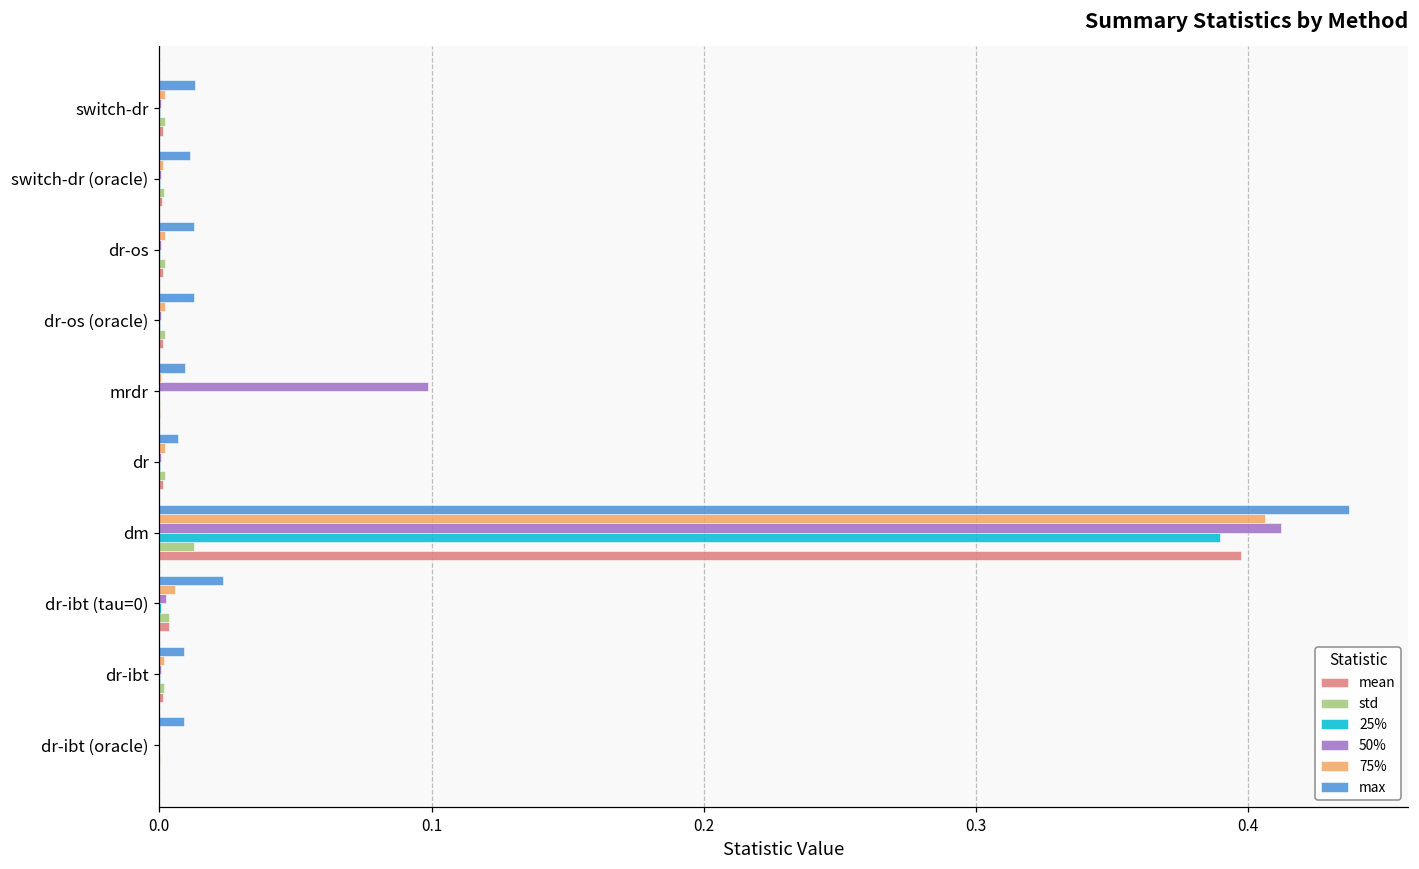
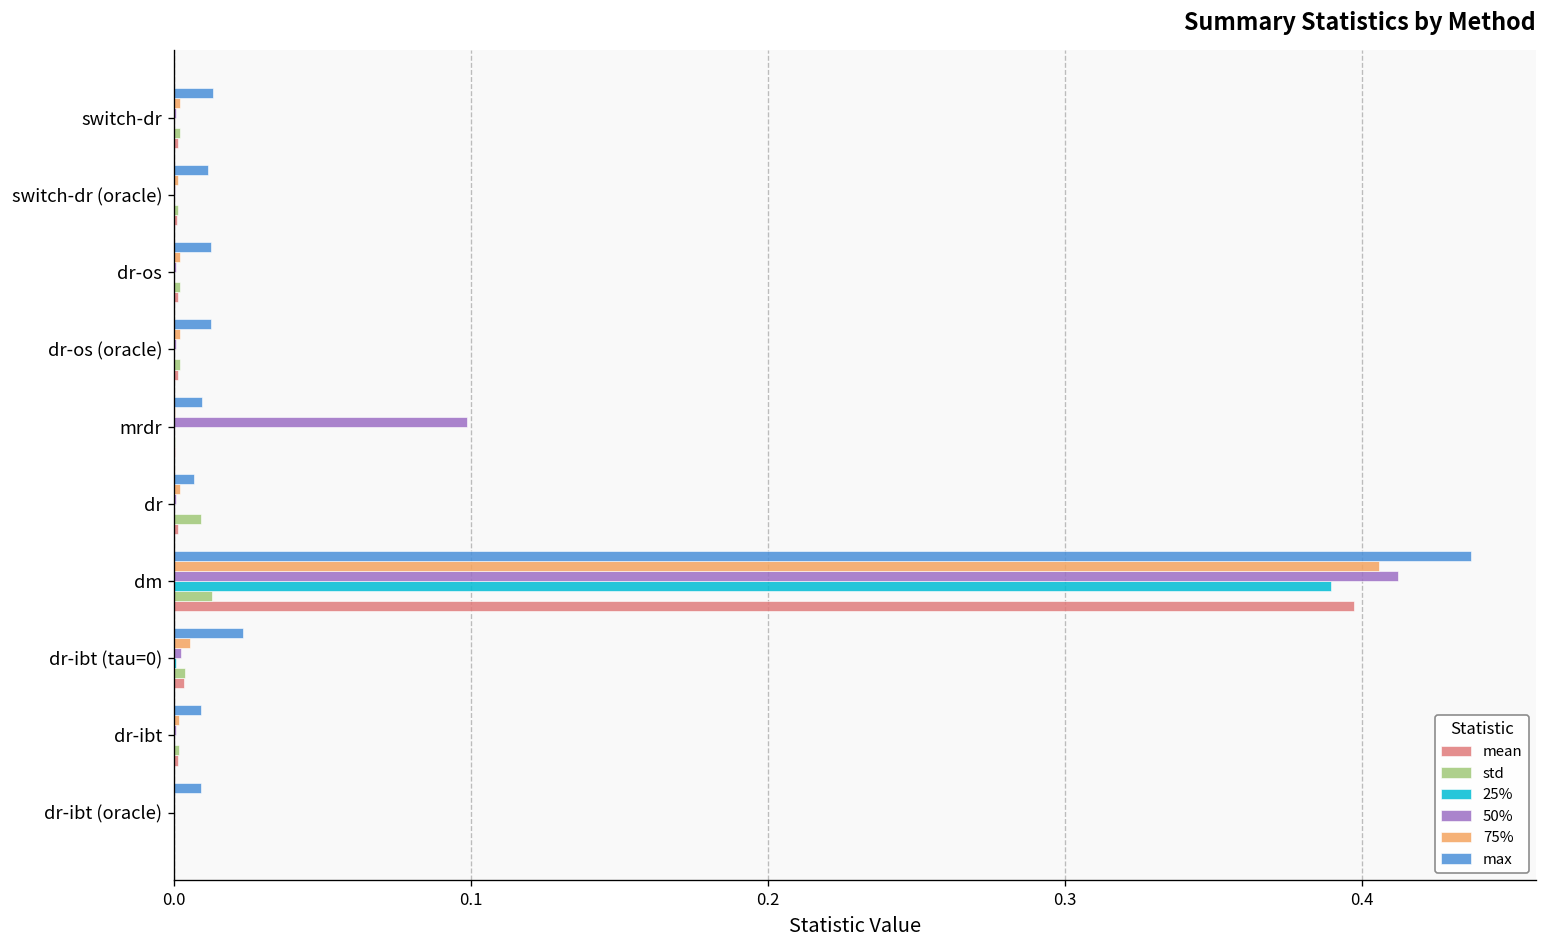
  {
    "std": {
      "switch-dr": 0.002,
      "switch-dr (oracle)": 0.002,
      "dr-os": 0.002,
      "dr-os (oracle)": 0.002,
-     "dr": 0.002,
+     "dr": 0.009,
      "dm": 0.013,
      "dr-ibt (tau=0)": 0.004,
      "dr-ibt": 0.002
    },
    "25%": {
      "dm": 0.390
    },
    "50%": {
      "mrdr": 0.099,
      "dm": 0.412,
      "dr-ibt (tau=0)": 0.002
    },
    "max": {
      "switch-dr": 0.013,
      "switch-dr (oracle)": 0.011,
      "dr-os": 0.013,
      "dr-os (oracle)": 0.013,
      "mrdr": 0.010,
      "dr": 0.007,
      "dm": 0.437,
      "dr-ibt (tau=0)": 0.023,
      "dr-ibt": 0.009,
      "dr-ibt (oracle)": 0.009
    }
  }
